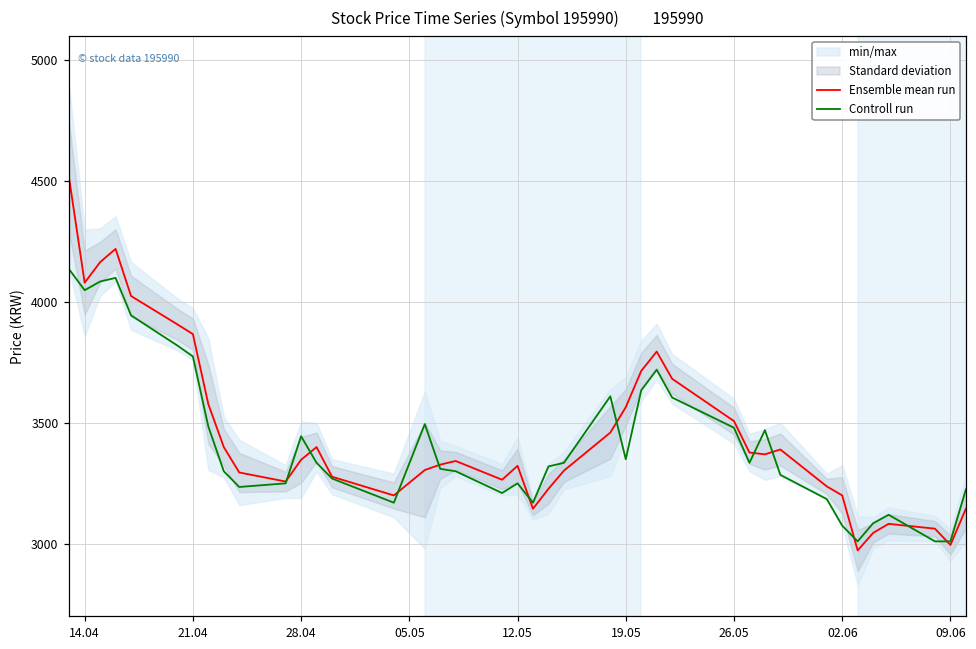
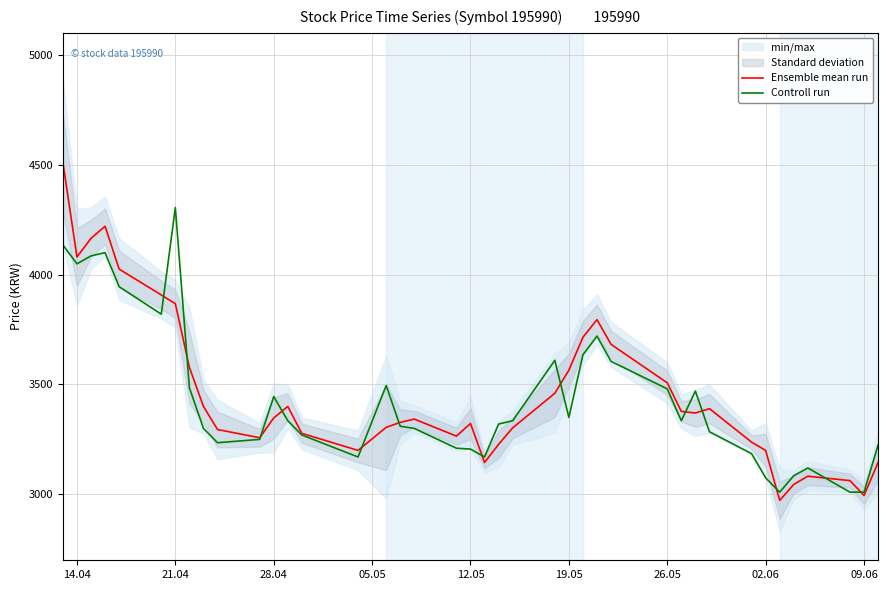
  {
    "Ensemble mean run": {
      "14.04": 4080,
      "21.04": 3870,
      "28.04": 3350,
      "12.05": 3320,
      "19.05": 3570,
      "26.05": 3510,
      "02.06": 3200,
      "09.06": 3000
    },
    "Controll run": {
      "14.04": 4050,
-     "21.04": 3780,
-     "12.05": 3250,
+     "21.04": 4310,
+     "12.05": 3210,
      "19.05": 3350,
      "26.05": 3480,
      "02.06": 3080,
      "09.06": 3010
    }
  }
